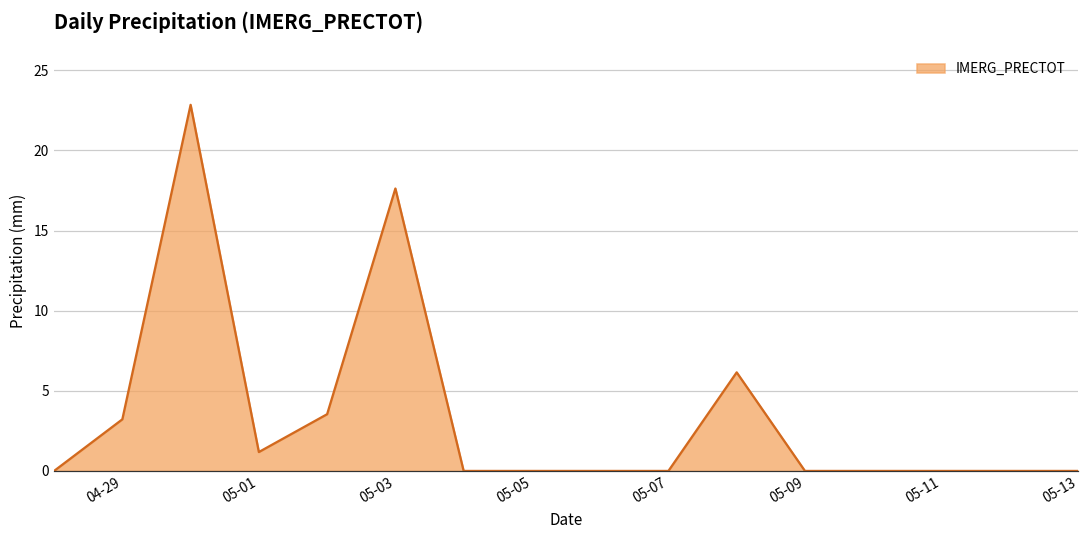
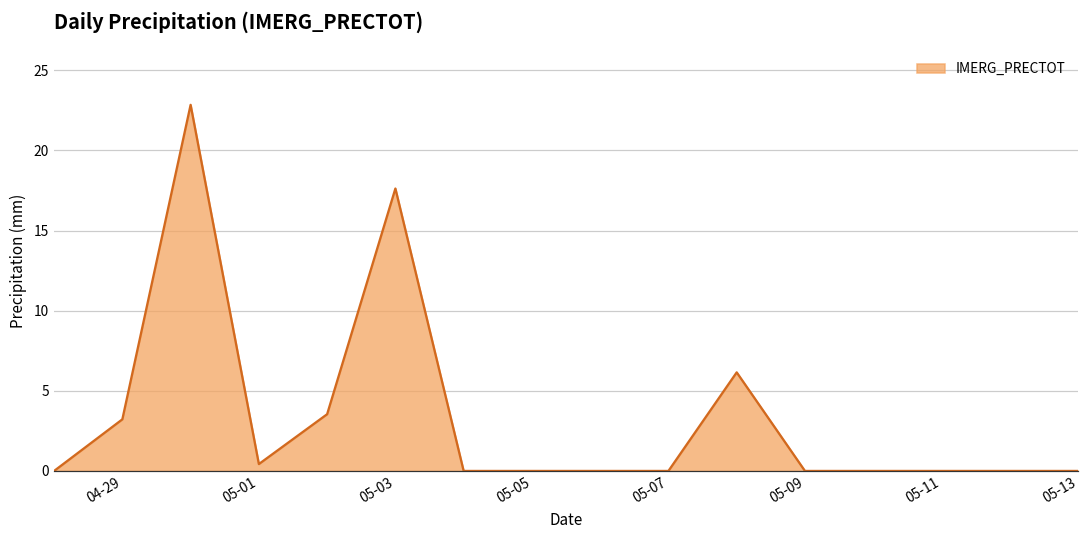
  {
    "04-29": 3.2,
-   "05-01": 1.2,
+   "05-01": 0.4,
    "05-03": 17.6,
    "05-05": 0.0,
    "05-07": 0.0,
    "05-09": 0.0,
    "05-11": 0.0,
    "05-13": 0.0
  }
